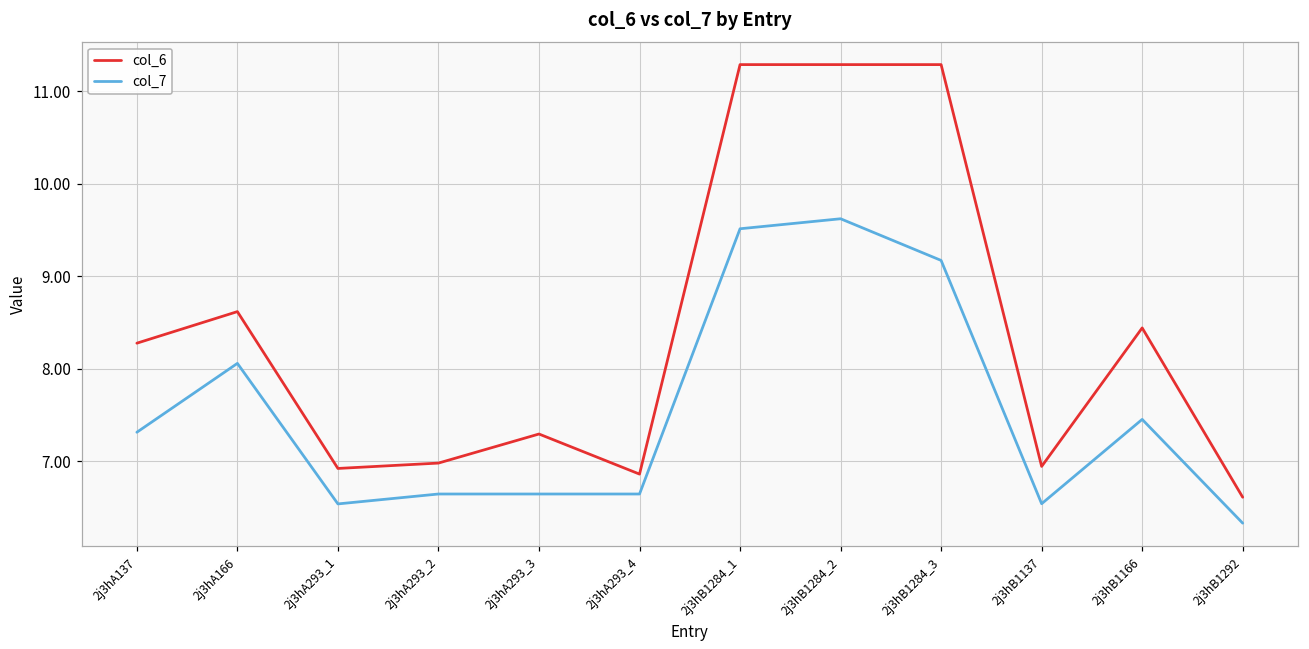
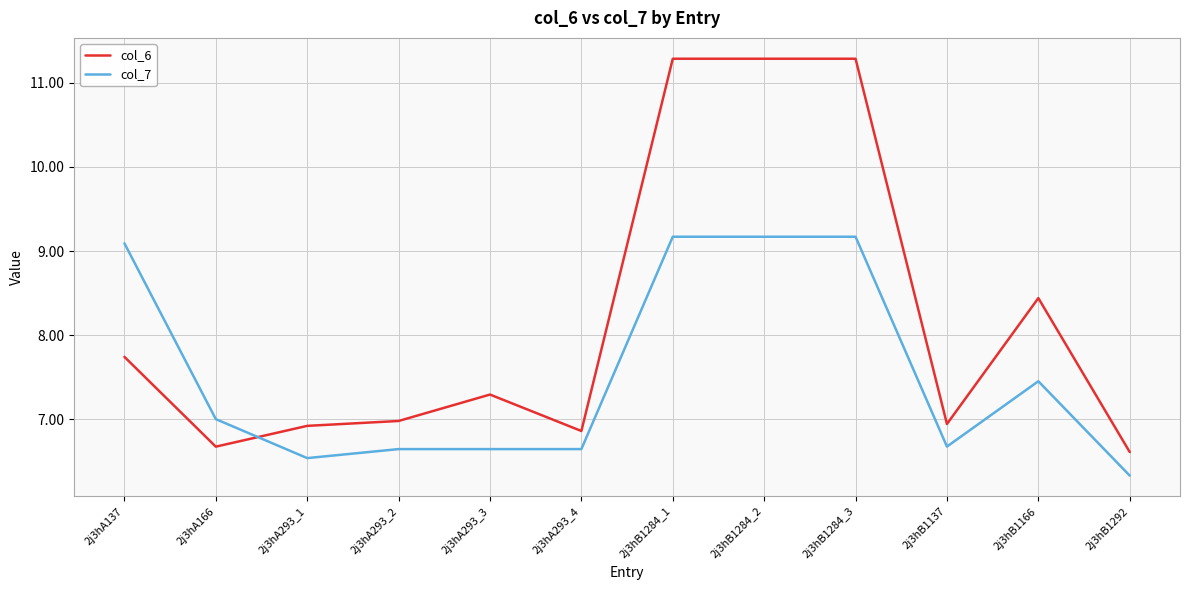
  {
    "col_6": {
-     "2j3hA137": 8.3,
-     "2j3hA166": 8.6,
+     "2j3hA137": 7.7,
+     "2j3hA166": 6.7,
      "2j3hA293_1": 6.9,
      "2j3hA293_2": 7.0,
      "2j3hA293_3": 7.3,
      "2j3hA293_4": 6.9,
      "2j3hB1284_1": 11.3,
      "2j3hB1284_2": 11.3,
      "2j3hB1284_3": 11.3,
      "2j3hB1137": 6.9,
      "2j3hB1166": 8.4,
      "2j3hB1292": 6.6
    },
    "col_7": {
-     "2j3hA137": 7.3,
-     "2j3hA166": 8.1,
+     "2j3hA137": 9.1,
+     "2j3hA166": 7.0,
      "2j3hA293_1": 6.5,
      "2j3hA293_2": 6.6,
      "2j3hA293_3": 6.6,
      "2j3hA293_4": 6.6,
-     "2j3hB1284_1": 9.5,
-     "2j3hB1284_2": 9.6,
+     "2j3hB1284_1": 9.2,
+     "2j3hB1284_2": 9.2,
      "2j3hB1284_3": 9.2,
-     "2j3hB1137": 6.5,
+     "2j3hB1137": 6.7,
      "2j3hB1166": 7.5,
      "2j3hB1292": 6.3
    }
  }
